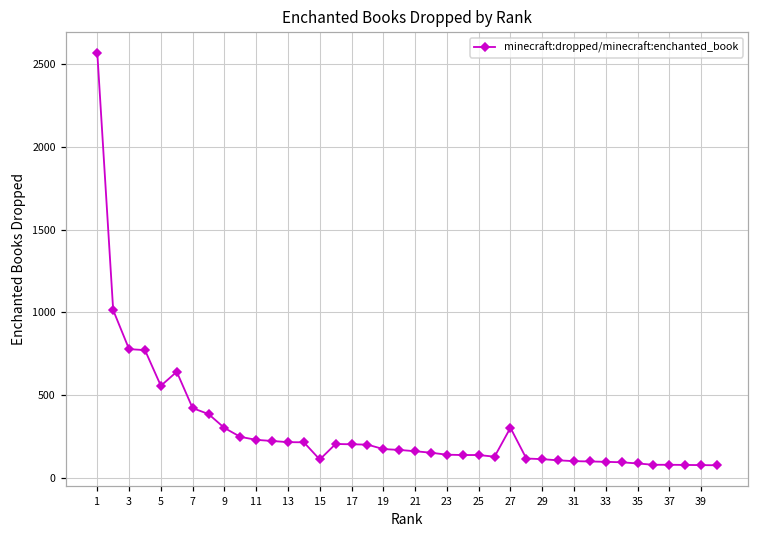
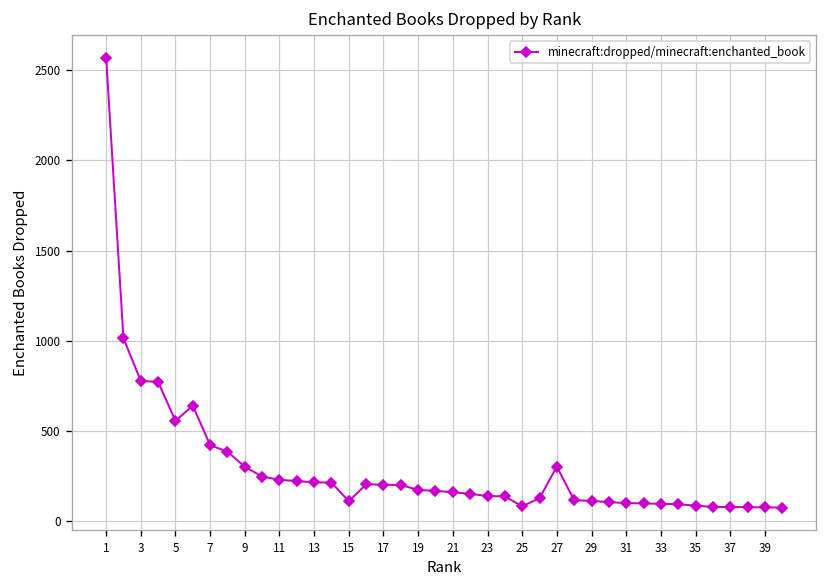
  {
    "1": 2570,
    "3": 780,
    "5": 560,
    "7": 420,
    "9": 300,
    "11": 230,
    "13": 210,
    "15": 110,
    "17": 200,
    "19": 170,
    "21": 160,
    "23": 140,
-   "25": 140,
+   "25": 80,
    "27": 300,
    "29": 110,
    "31": 100,
    "33": 100,
    "35": 90,
    "37": 80,
    "39": 80
  }
